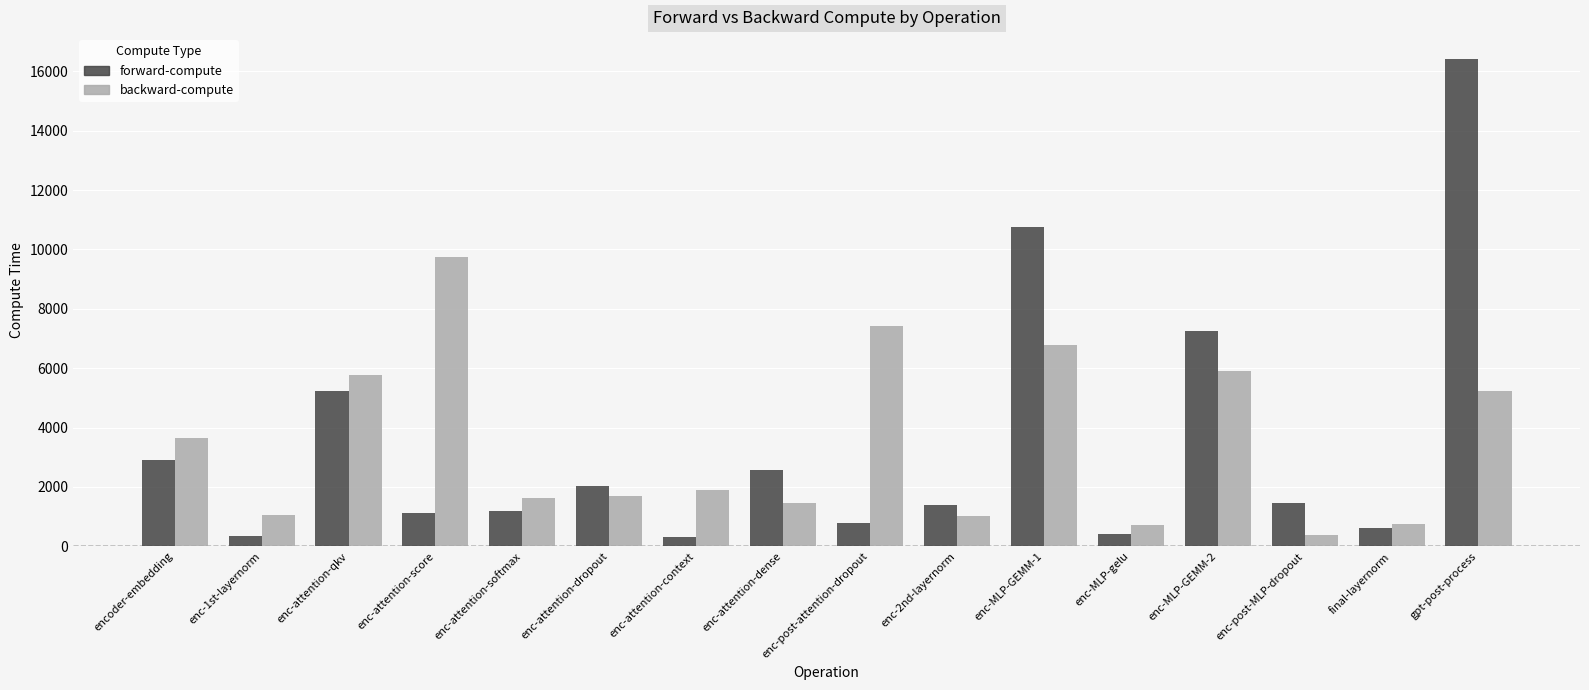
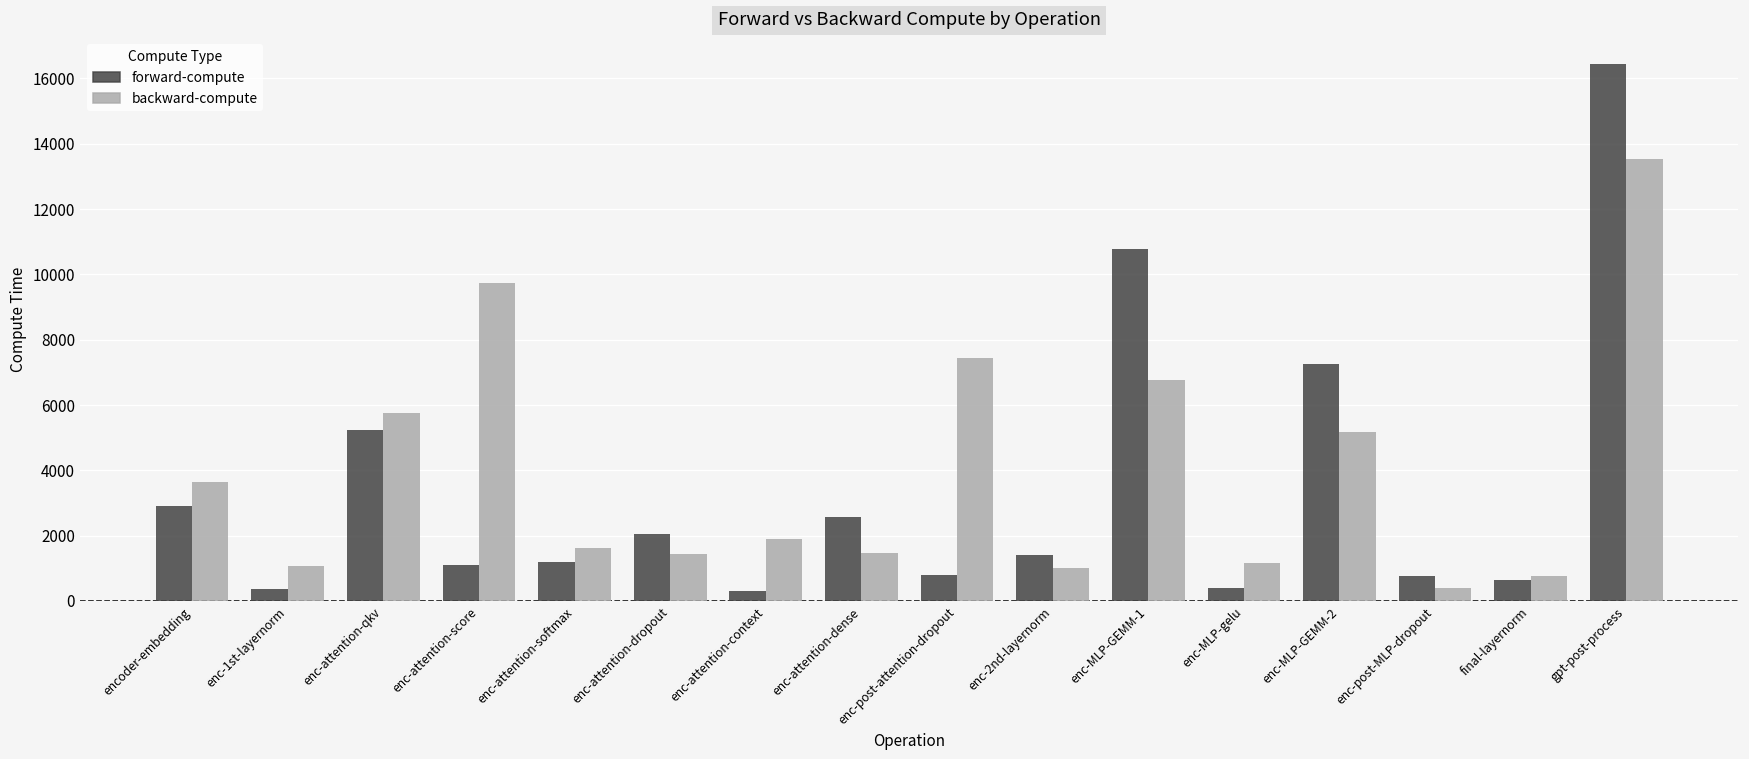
  {
    "forward-compute": {
      "encoder-embedding": 2900,
      "enc-1st-layernorm": 400,
      "enc-attention-qkv": 5200,
      "enc-attention-score": 1100,
      "enc-attention-softmax": 1200,
      "enc-attention-dropout": 2000,
      "enc-attention-context": 300,
      "enc-attention-dense": 2600,
      "enc-post-attention-dropout": 800,
      "enc-2nd-layernorm": 1400,
      "enc-MLP-GEMM-1": 10800,
      "enc-MLP-gelu": 400,
      "enc-MLP-GEMM-2": 7300,
-     "enc-post-MLP-dropout": 1500,
+     "enc-post-MLP-dropout": 800,
      "final-layernorm": 600,
      "gpt-post-process": 16400
    },
    "backward-compute": {
      "encoder-embedding": 3600,
      "enc-1st-layernorm": 1100,
      "enc-attention-qkv": 5800,
      "enc-attention-score": 9800,
      "enc-attention-softmax": 1600,
-     "enc-attention-dropout": 1700,
+     "enc-attention-dropout": 1400,
      "enc-attention-context": 1900,
      "enc-attention-dense": 1500,
      "enc-post-attention-dropout": 7400,
      "enc-2nd-layernorm": 1000,
      "enc-MLP-GEMM-1": 6800,
-     "enc-MLP-gelu": 700,
-     "enc-MLP-GEMM-2": 5900,
+     "enc-MLP-gelu": 1200,
+     "enc-MLP-GEMM-2": 5200,
      "enc-post-MLP-dropout": 400,
      "final-layernorm": 800,
-     "gpt-post-process": 5200
+     "gpt-post-process": 13500
    }
  }
